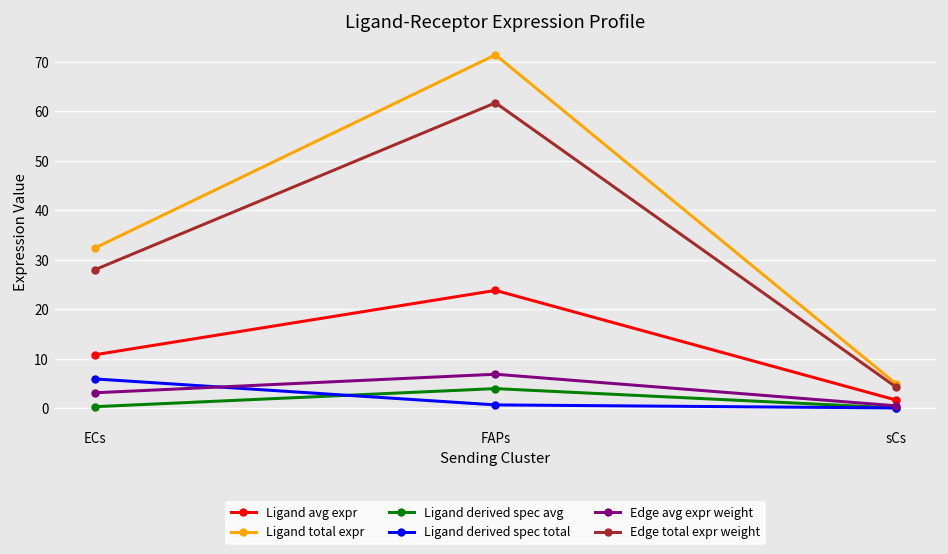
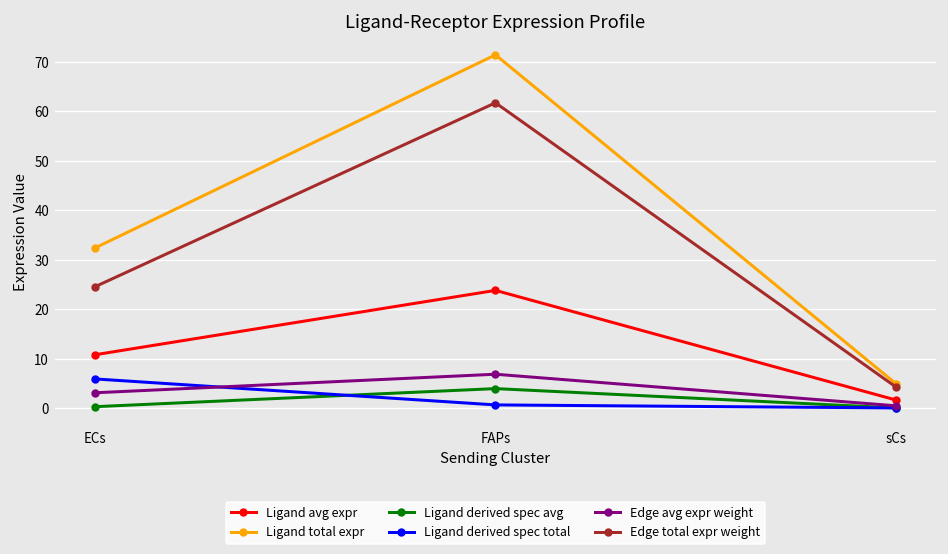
  {
    "Ligand avg expr": {
      "ECs": 11,
      "FAPs": 24,
      "sCs": 2
    },
    "Ligand total expr": {
      "ECs": 32,
      "FAPs": 71,
      "sCs": 5
    },
    "Ligand derived spec avg": {
      "ECs": 0,
      "FAPs": 4
    },
    "Ligand derived spec total": {
      "ECs": 6,
      "FAPs": 1
    },
    "Edge avg expr weight": {
      "ECs": 3,
      "FAPs": 7
    },
    "Edge total expr weight": {
-     "ECs": 28,
+     "ECs": 25,
      "FAPs": 62,
      "sCs": 4
    }
  }
